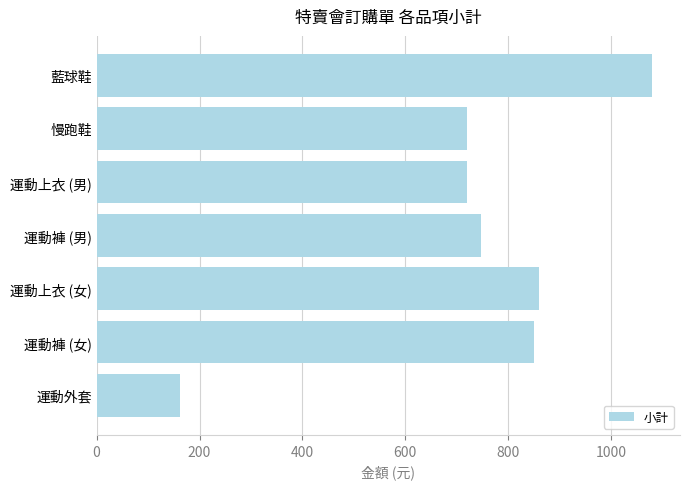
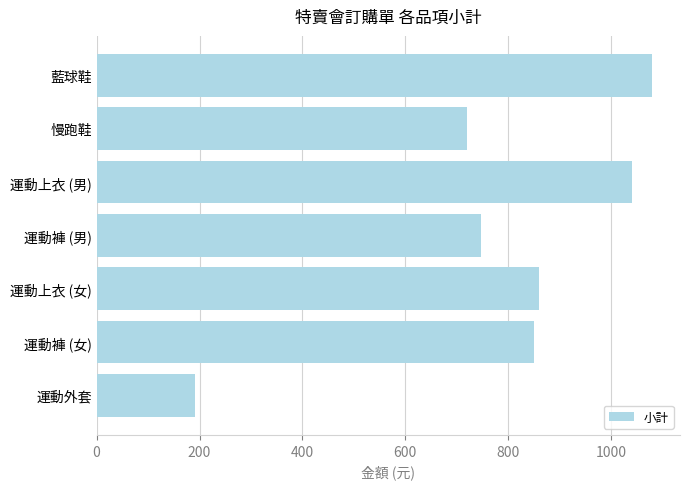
  {
    "藍球鞋": 1080,
    "慢跑鞋": 720,
-   "運動上衣 (男)": 720,
+   "運動上衣 (男)": 1040,
    "運動褲 (男)": 750,
    "運動上衣 (女)": 860,
    "運動褲 (女)": 850,
-   "運動外套": 160
+   "運動外套": 190
  }
